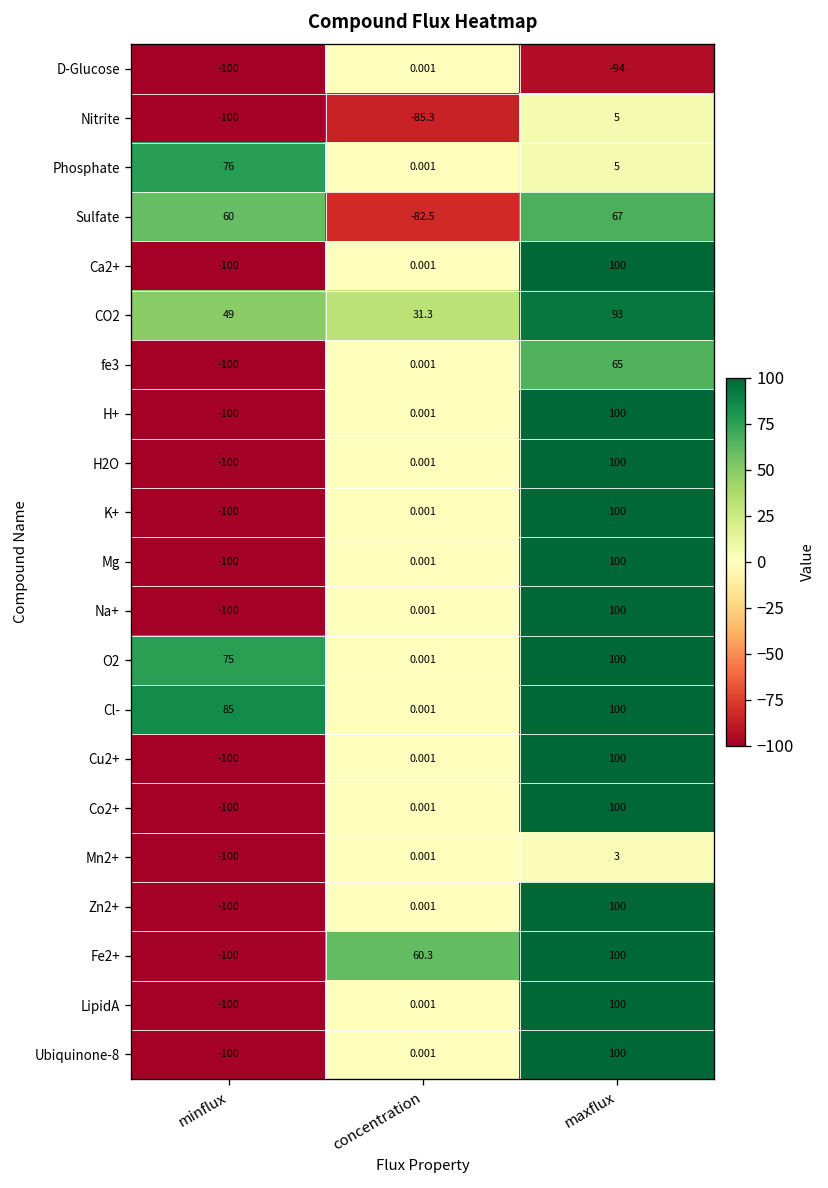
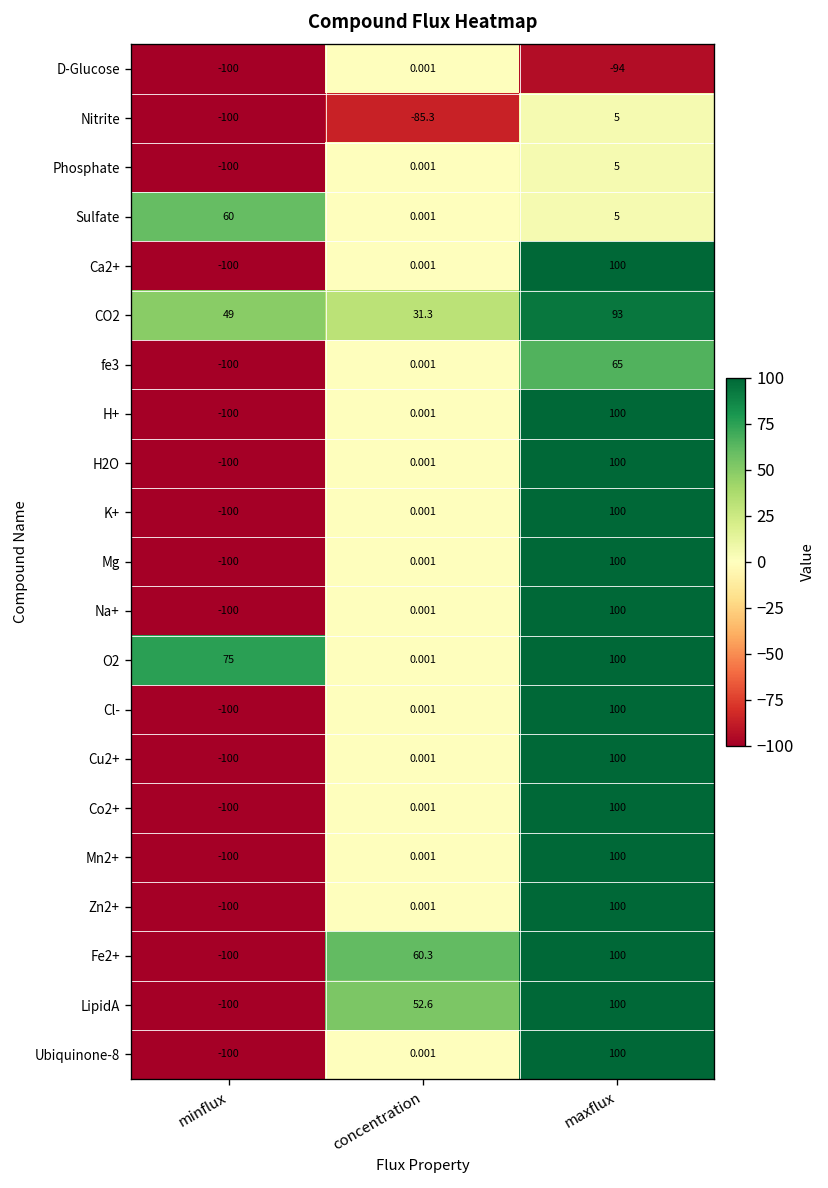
  {
    "D-Glucose": {
      "minflux": -100,
      "concentration": 0.001,
      "maxflux": -94
    },
    "Nitrite": {
      "minflux": -100,
      "concentration": -85.3,
      "maxflux": 5
    },
    "Phosphate": {
-     "minflux": 76,
+     "minflux": -100,
      "concentration": 0.001,
      "maxflux": 5
    },
    "Sulfate": {
      "minflux": 60,
-     "concentration": -82.5,
-     "maxflux": 67
+     "concentration": 0.001,
+     "maxflux": 5
    },
    "Ca2+": {
      "minflux": -100,
      "concentration": 0.001,
      "maxflux": 100
    },
    "CO2": {
      "minflux": 49,
      "concentration": 31.3,
      "maxflux": 93
    },
    "fe3": {
      "minflux": -100,
      "concentration": 0.001,
      "maxflux": 65
    },
    "H+": {
      "minflux": -100,
      "concentration": 0.001,
      "maxflux": 100
    },
    "H2O": {
      "minflux": -100,
      "concentration": 0.001,
      "maxflux": 100
    },
    "K+": {
      "minflux": -100,
      "concentration": 0.001,
      "maxflux": 100
    },
    "Mg": {
      "minflux": -100,
      "concentration": 0.001,
      "maxflux": 100
    },
    "Na+": {
      "minflux": -100,
      "concentration": 0.001,
      "maxflux": 100
    },
    "O2": {
      "minflux": 75,
      "concentration": 0.001,
      "maxflux": 100
    },
    "Cl-": {
-     "minflux": 85,
+     "minflux": -100,
      "concentration": 0.001,
      "maxflux": 100
    },
    "Cu2+": {
      "minflux": -100,
      "concentration": 0.001,
      "maxflux": 100
    },
    "Co2+": {
      "minflux": -100,
      "concentration": 0.001,
      "maxflux": 100
    },
    "Mn2+": {
      "minflux": -100,
      "concentration": 0.001,
-     "maxflux": 3
+     "maxflux": 100
    },
    "Zn2+": {
      "minflux": -100,
      "concentration": 0.001,
      "maxflux": 100
    },
    "Fe2+": {
      "minflux": -100,
      "concentration": 60.3,
      "maxflux": 100
    },
    "LipidA": {
      "minflux": -100,
-     "concentration": 0.001,
+     "concentration": 52.6,
      "maxflux": 100
    },
    "Ubiquinone-8": {
      "minflux": -100,
      "concentration": 0.001,
      "maxflux": 100
    }
  }
